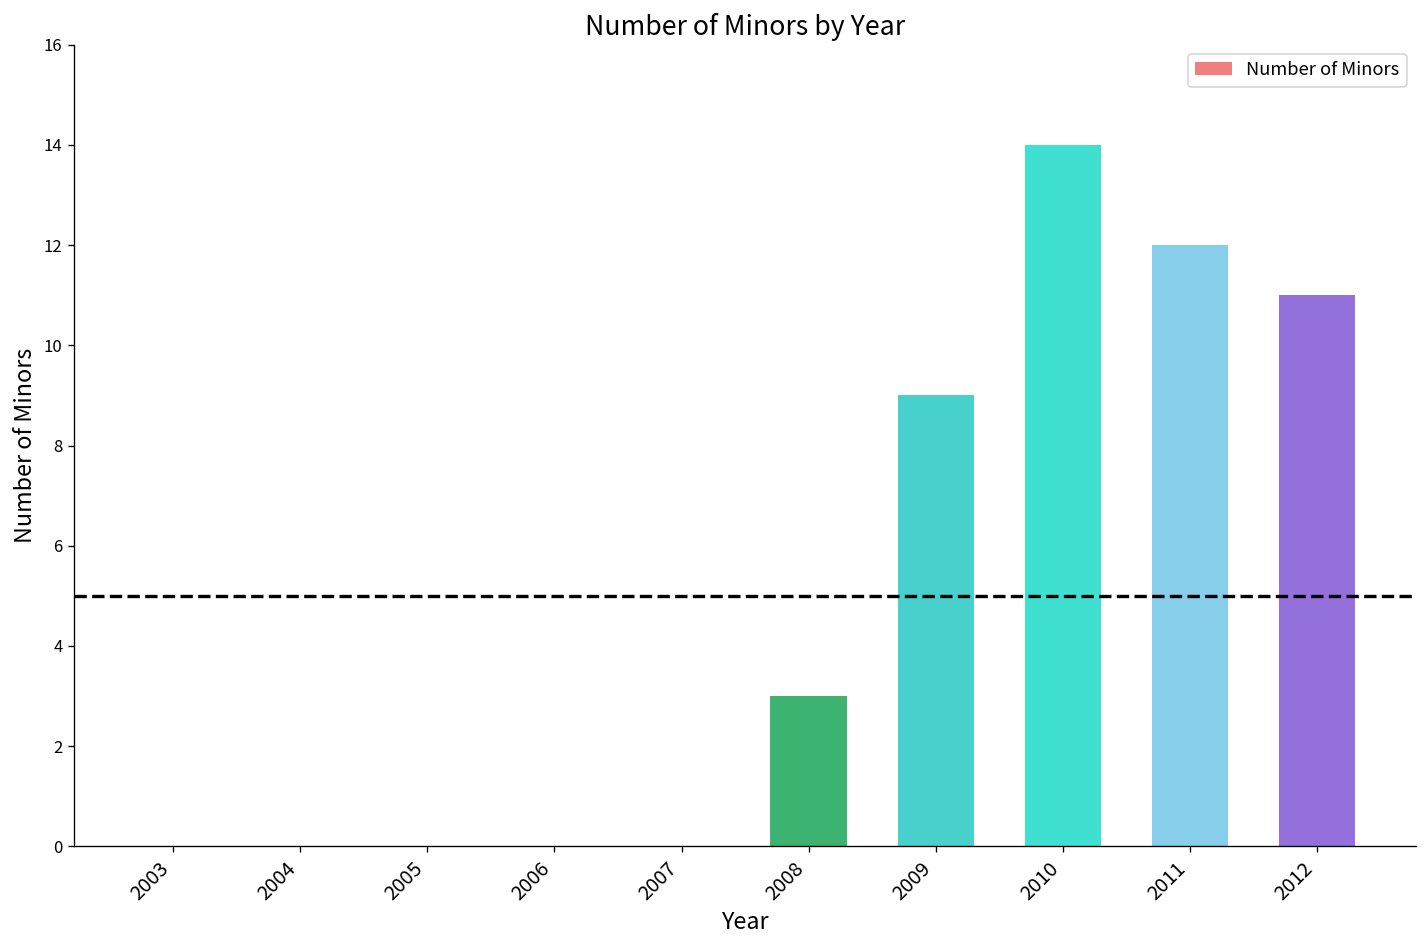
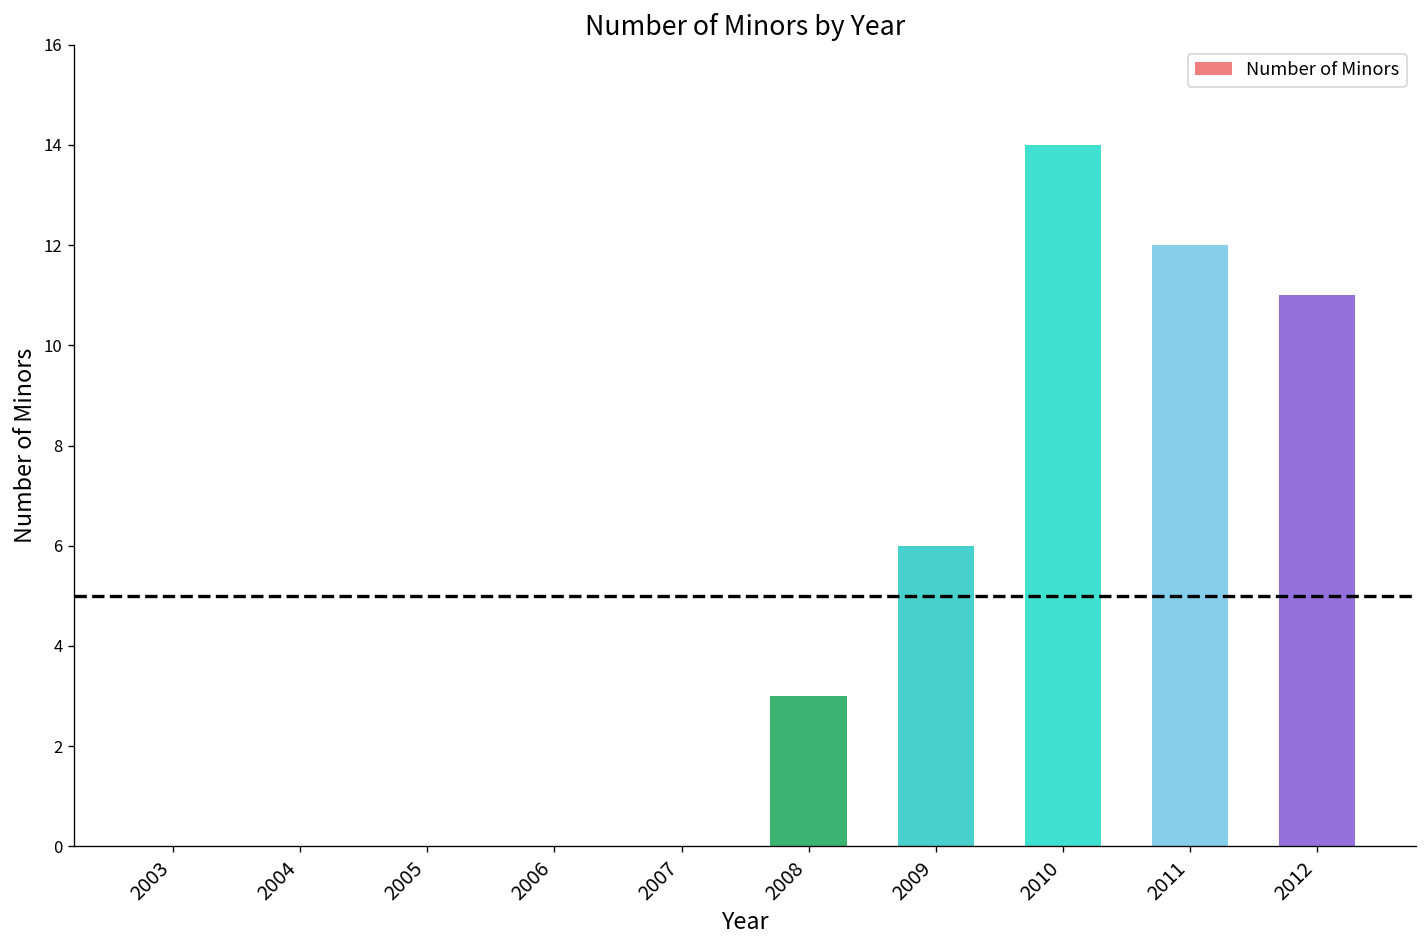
  {
    "2003": 0,
    "2004": 0,
    "2005": 0,
    "2006": 0,
    "2007": 0,
    "2008": 3,
-   "2009": 9,
+   "2009": 6,
    "2010": 14,
    "2011": 12,
    "2012": 11
  }
